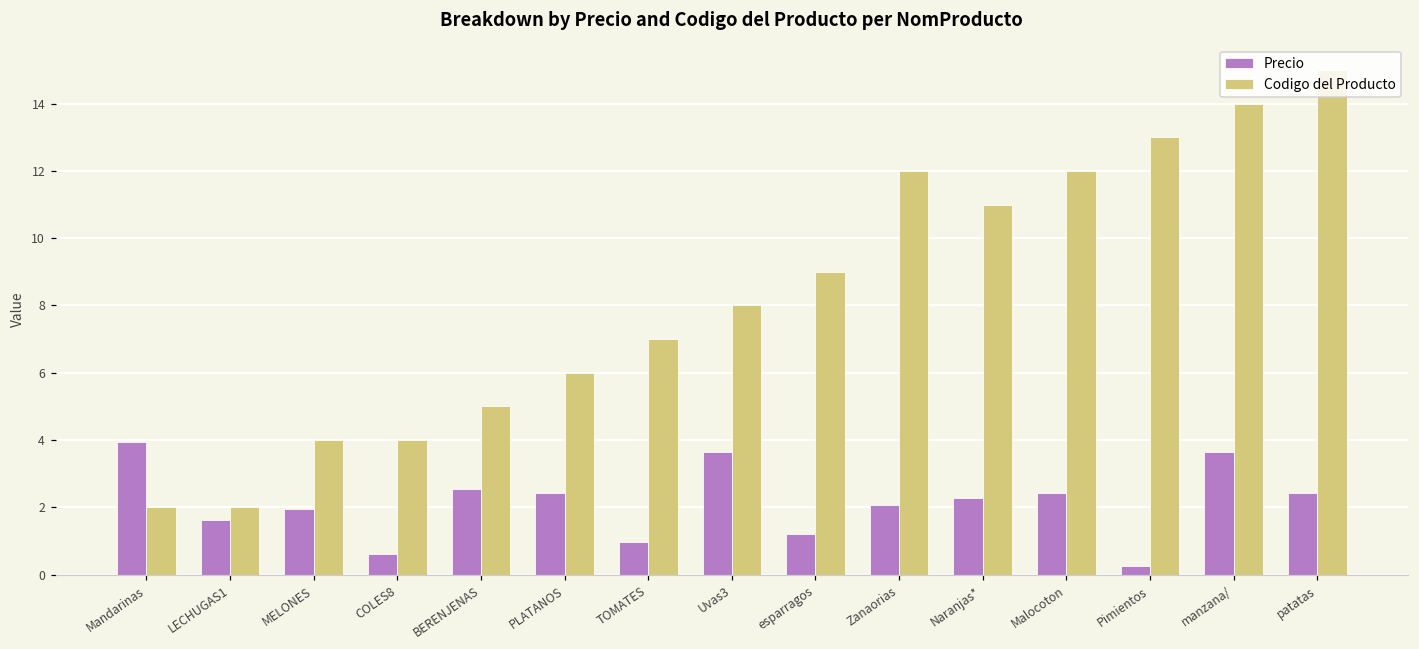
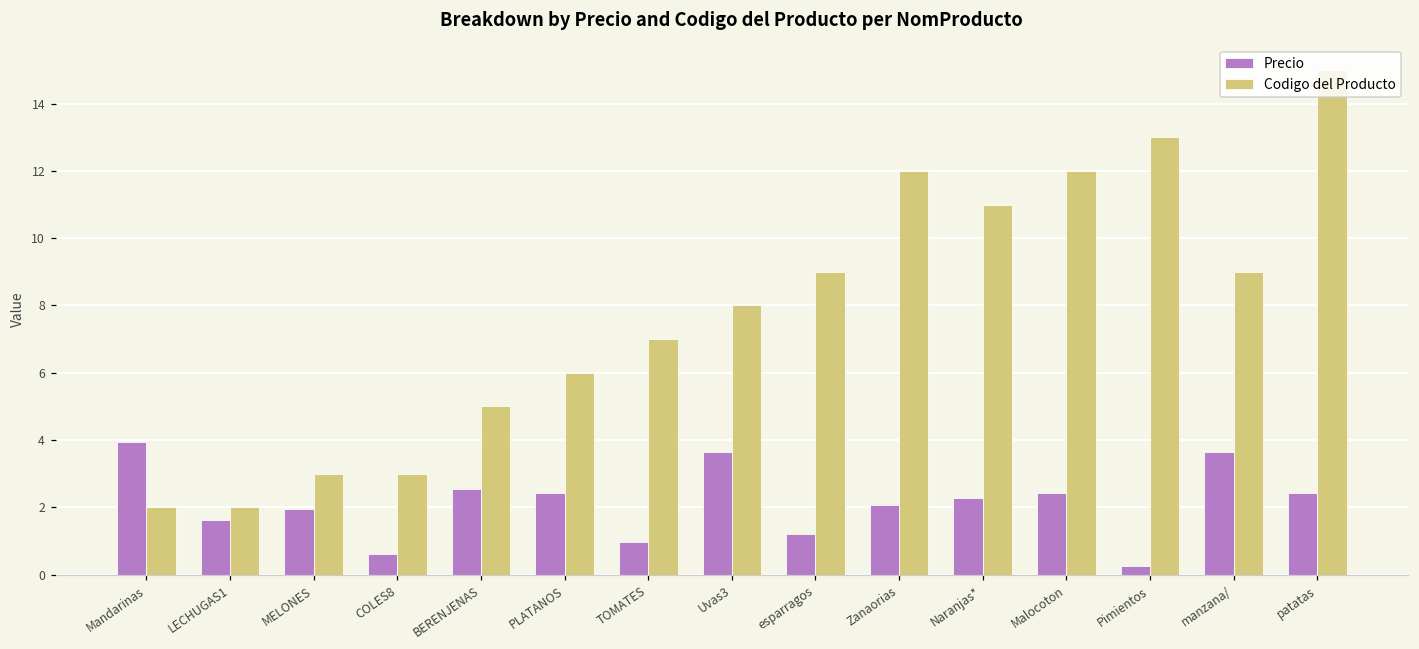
  {
    "Precio": {
      "Mandarinas": 4,
      "LECHUGAS1": 1.6,
      "MELONES": 2,
      "COLES8": 0.6,
      "BERENJENAS": 2.5,
      "PLATANOS": 2.4,
      "TOMATES": 1,
      "Uvas3": 3.6,
      "esparragos": 1.2,
      "Zanaorias": 2,
      "Naranjas*": 2.3,
      "Malocoton": 2.4,
      "Pimientos": 0.2,
      "manzana/": 3.6,
      "patatas": 2.4
    },
    "Codigo del Producto": {
      "Mandarinas": 2,
      "LECHUGAS1": 2,
-     "MELONES": 4,
-     "COLES8": 4,
+     "MELONES": 3,
+     "COLES8": 3,
      "BERENJENAS": 5,
      "PLATANOS": 6,
      "TOMATES": 7,
      "Uvas3": 8,
      "esparragos": 9,
      "Zanaorias": 12,
      "Naranjas*": 11,
      "Malocoton": 12,
      "Pimientos": 13,
-     "manzana/": 14
+     "manzana/": 9
    }
  }
